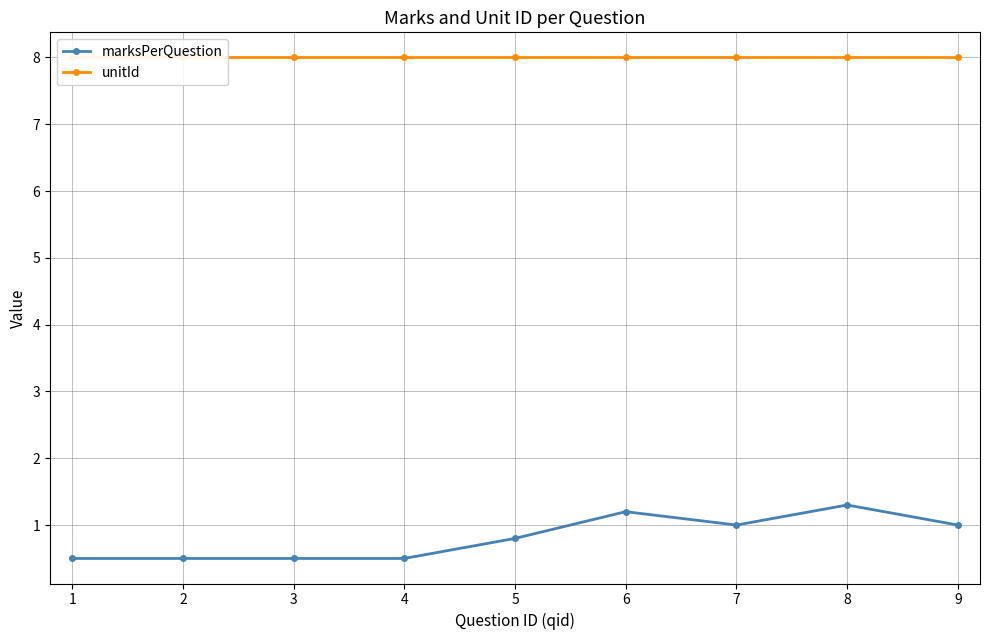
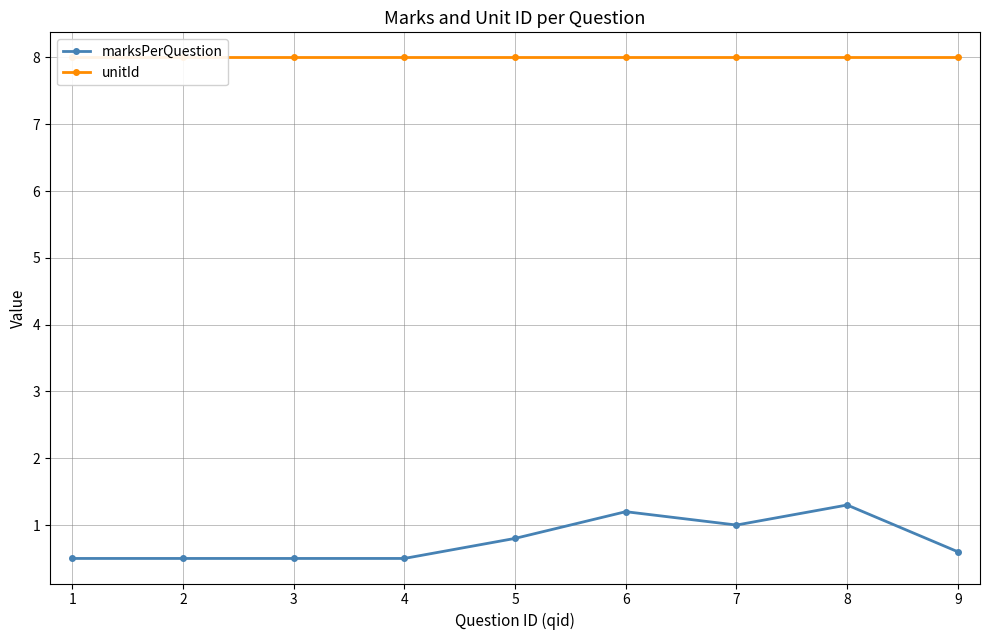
  {
    "marksPerQuestion": {
      "1": 0.5,
      "2": 0.5,
      "3": 0.5,
      "4": 0.5,
      "5": 0.8,
      "6": 1.2,
      "7": 1.0,
      "8": 1.3,
-     "9": 1.0
+     "9": 0.6
    },
    "unitId": {
      "3": 8.0,
      "4": 8.0,
      "5": 8.0,
      "6": 8.0,
      "7": 8.0,
      "8": 8.0,
      "9": 8.0
    }
  }
